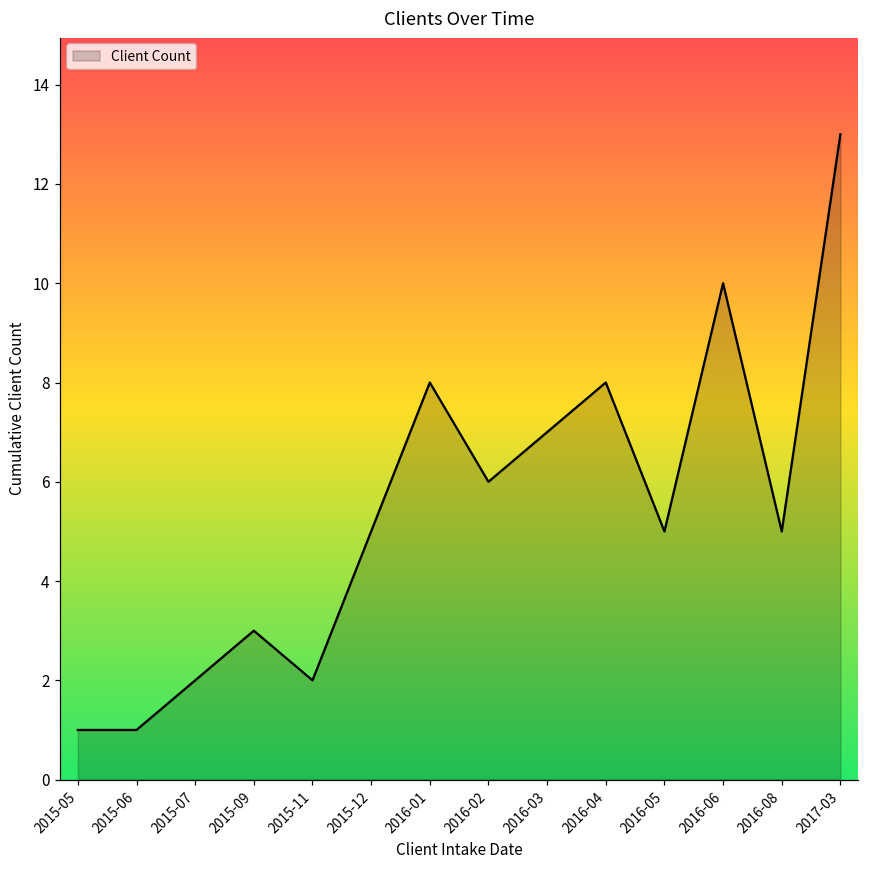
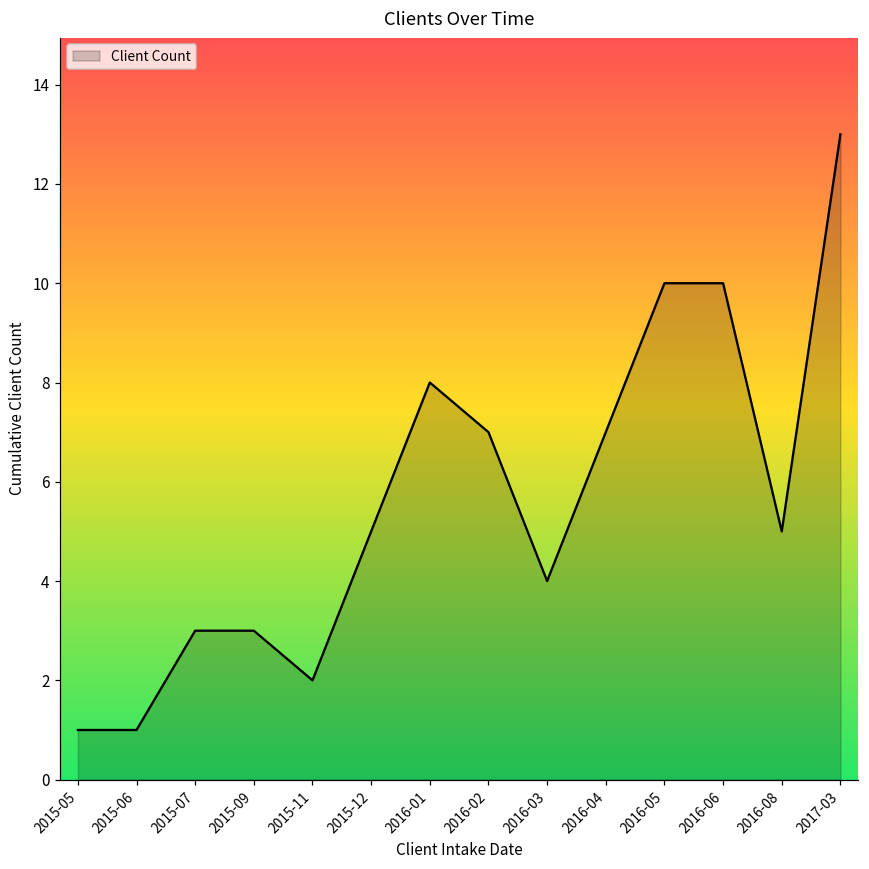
  {
    "2015-05": 1,
    "2015-06": 1,
-   "2015-07": 2,
+   "2015-07": 3,
    "2015-09": 3,
    "2015-11": 2,
    "2015-12": 5,
    "2016-01": 8,
-   "2016-02": 6,
-   "2016-03": 7,
-   "2016-04": 8,
-   "2016-05": 5,
+   "2016-02": 7,
+   "2016-03": 4,
+   "2016-04": 7,
+   "2016-05": 10,
    "2016-06": 10,
    "2016-08": 5,
    "2017-03": 13
  }
